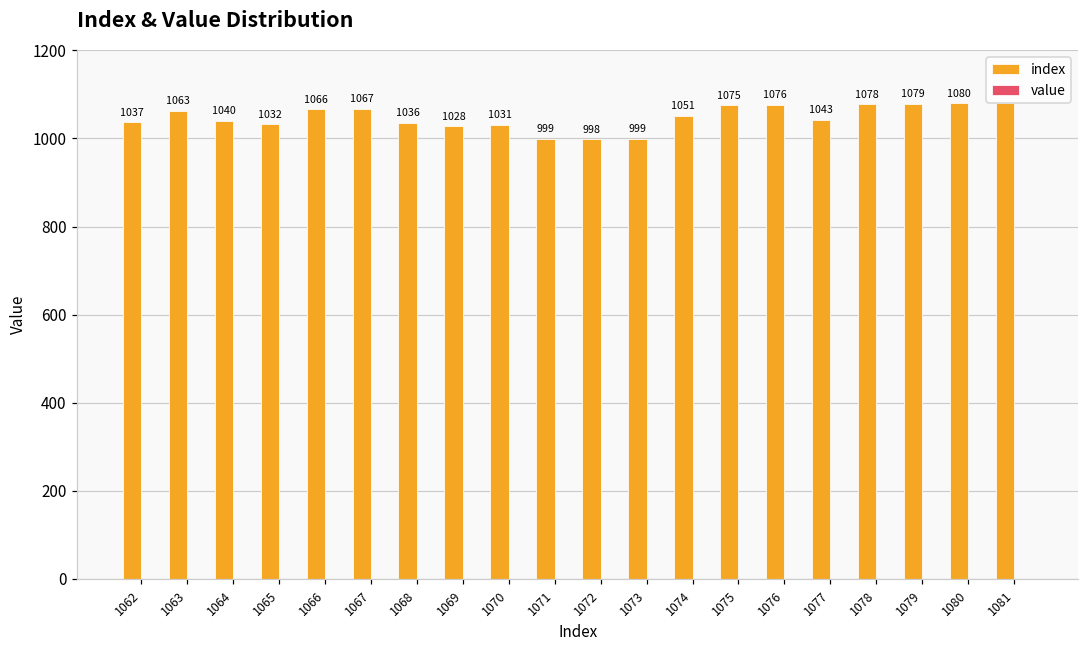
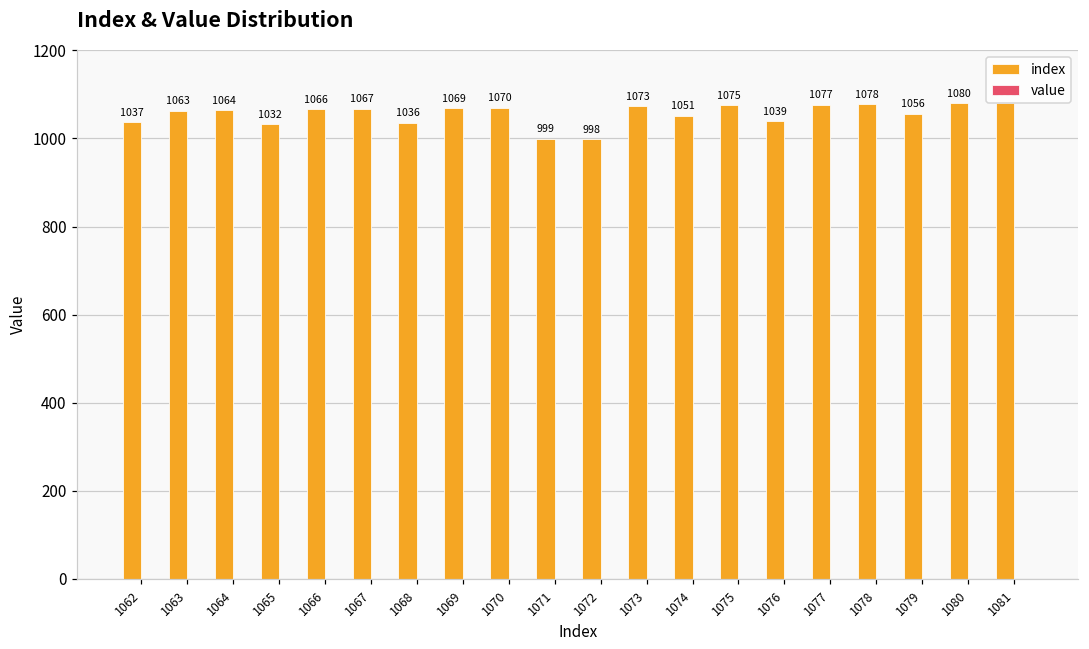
  {
    "index": {
      "1062": 1037,
      "1063": 1063,
-     "1064": 1040,
+     "1064": 1064,
      "1065": 1032,
      "1066": 1066,
      "1067": 1067,
      "1068": 1036,
-     "1069": 1028,
-     "1070": 1031,
+     "1069": 1069,
+     "1070": 1070,
      "1071": 999,
      "1072": 998,
-     "1073": 999,
+     "1073": 1073,
      "1074": 1051,
      "1075": 1075,
-     "1076": 1076,
-     "1077": 1043,
+     "1076": 1039,
+     "1077": 1077,
      "1078": 1078,
-     "1079": 1079,
+     "1079": 1056,
      "1080": 1080
    },
    "value": {
      "1062": 0,
      "1063": 0,
      "1064": 0,
      "1065": 0,
      "1066": 0,
      "1067": 0,
      "1068": 0,
      "1069": 0,
      "1070": 0,
      "1071": 0,
      "1072": 0,
      "1073": 0,
      "1074": 0,
      "1075": 0,
      "1076": 0,
      "1077": 0,
      "1078": 0,
      "1079": 0,
      "1080": 0,
      "1081": 0
    }
  }
